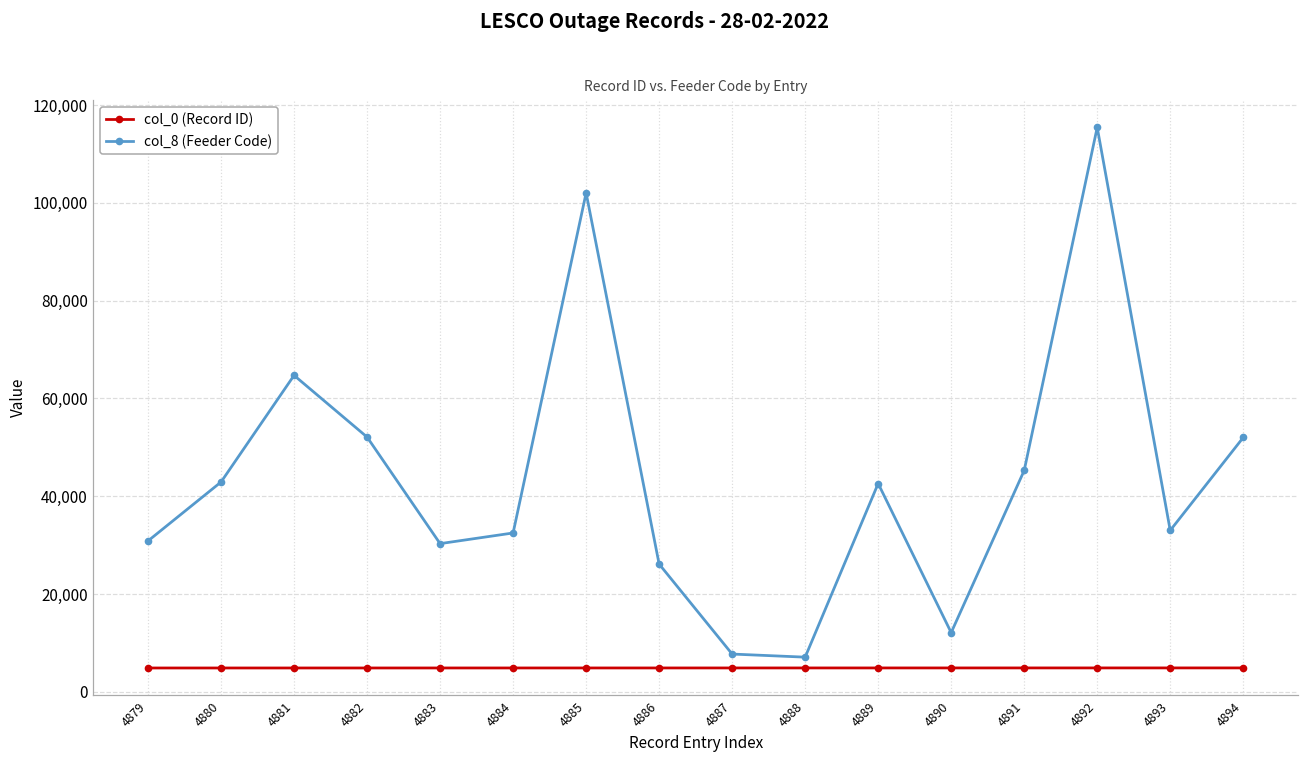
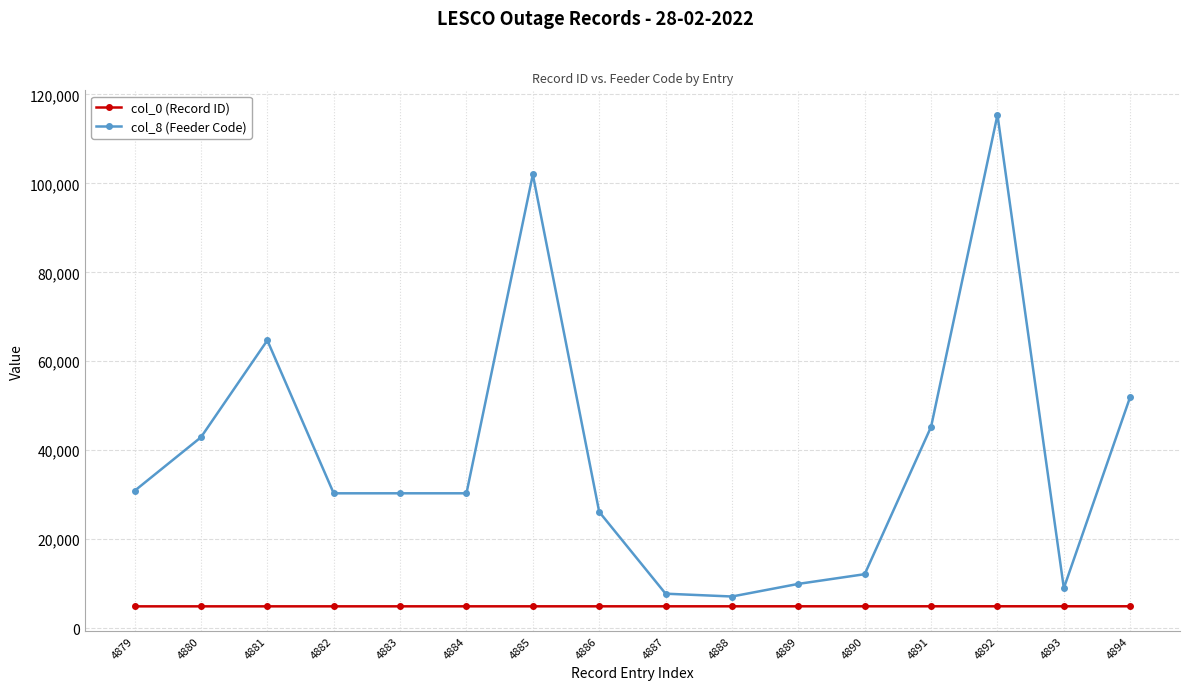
  {
    "col_0 (Record ID)": {
      "4879": "5,000",
      "4880": "5,000",
      "4881": "5,000",
      "4882": "5,000",
      "4883": "5,000",
      "4884": "5,000",
      "4885": "5,000",
      "4886": "5,000",
      "4887": "5,000",
      "4888": "5,000",
      "4889": "5,000",
      "4890": "5,000",
      "4891": "5,000",
      "4892": "5,000",
      "4893": "5,000",
      "4894": "5,000"
    },
    "col_8 (Feeder Code)": {
      "4879": "31,000",
      "4880": "43,000",
      "4881": "65,000",
-     "4882": "52,000",
+     "4882": "30,000",
      "4883": "30,000",
-     "4884": "32,000",
+     "4884": "30,000",
      "4885": "102,000",
      "4886": "26,000",
      "4887": "8,000",
      "4888": "7,000",
-     "4889": "43,000",
+     "4889": "10,000",
      "4890": "12,000",
      "4891": "45,000",
      "4892": "115,000",
-     "4893": "33,000",
+     "4893": "9,000",
      "4894": "52,000"
    }
  }
